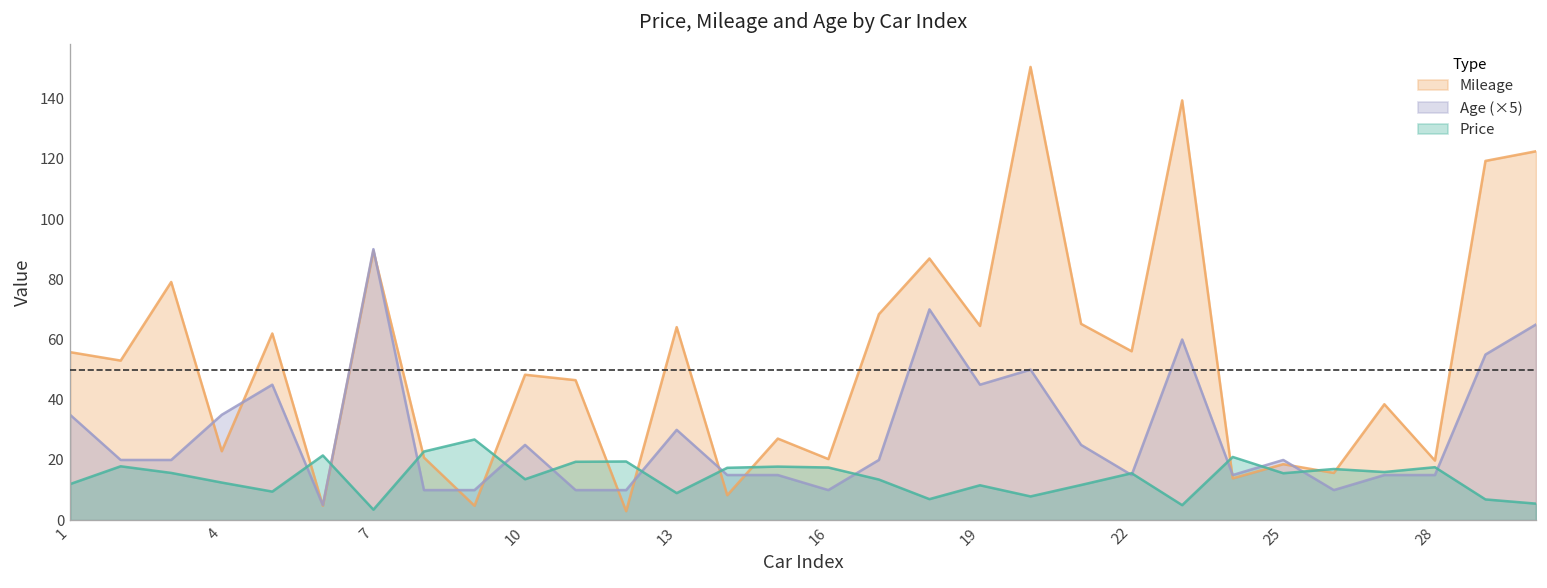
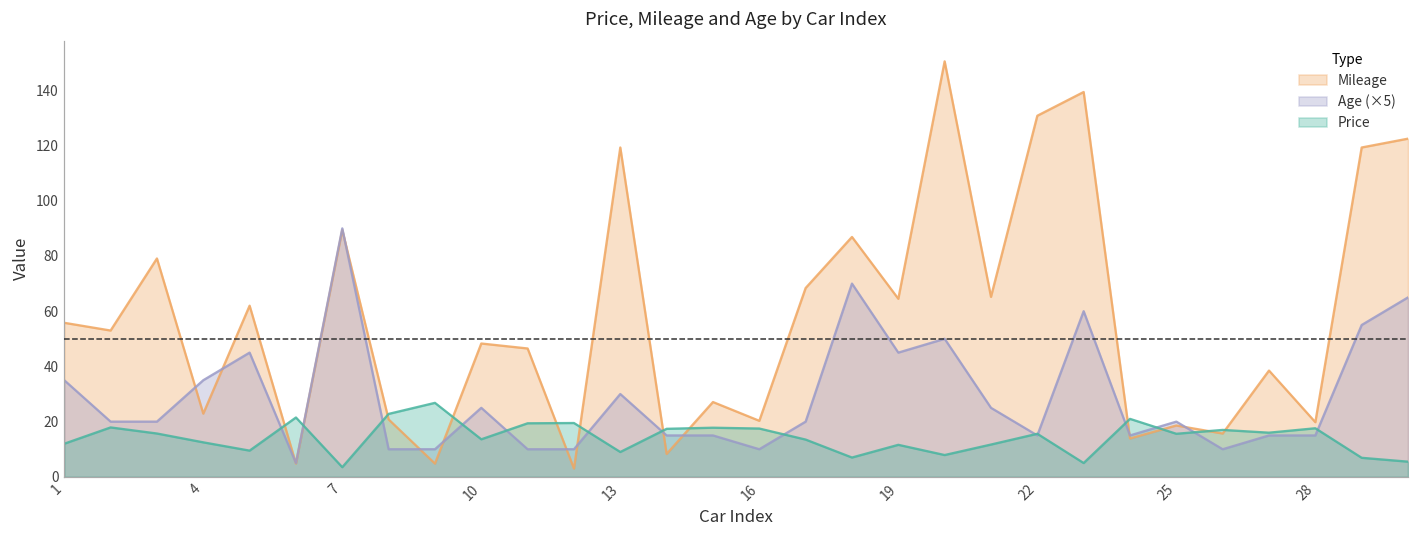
  {
    "Mileage": {
      "1": 56,
      "4": 23,
      "10": 48,
-     "13": 64,
+     "13": 119,
      "16": 20,
      "19": 65,
-     "22": 56,
+     "22": 131,
      "25": 19,
      "28": 20
    }
  }
